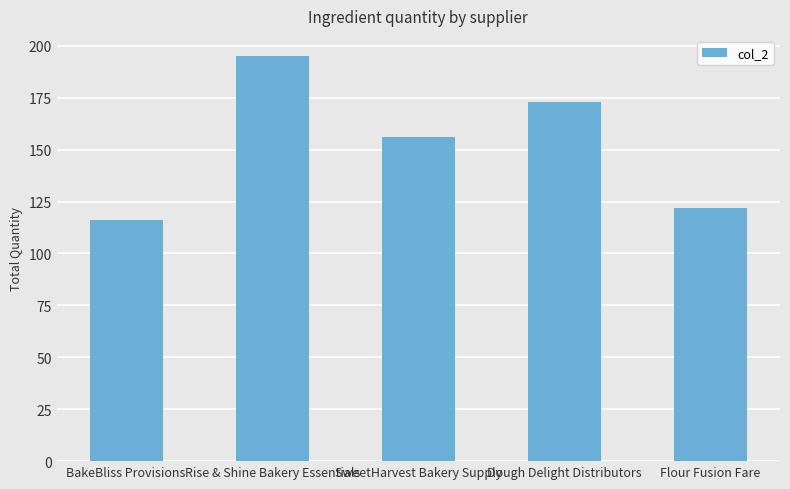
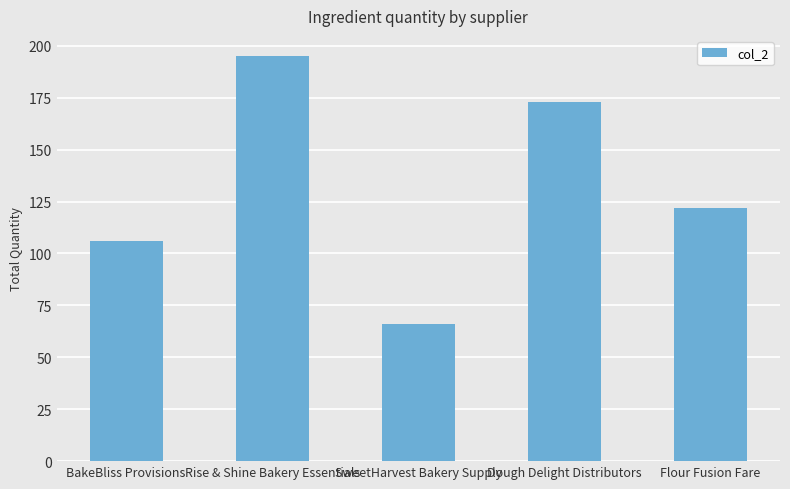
  {
-   "BakeBliss Provisions": 116,
+   "BakeBliss Provisions": 106,
    "Rise & Shine Bakery Essentials": 195,
-   "SweetHarvest Bakery Supply": 156,
+   "SweetHarvest Bakery Supply": 66,
    "Dough Delight Distributors": 173,
    "Flour Fusion Fare": 122
  }
